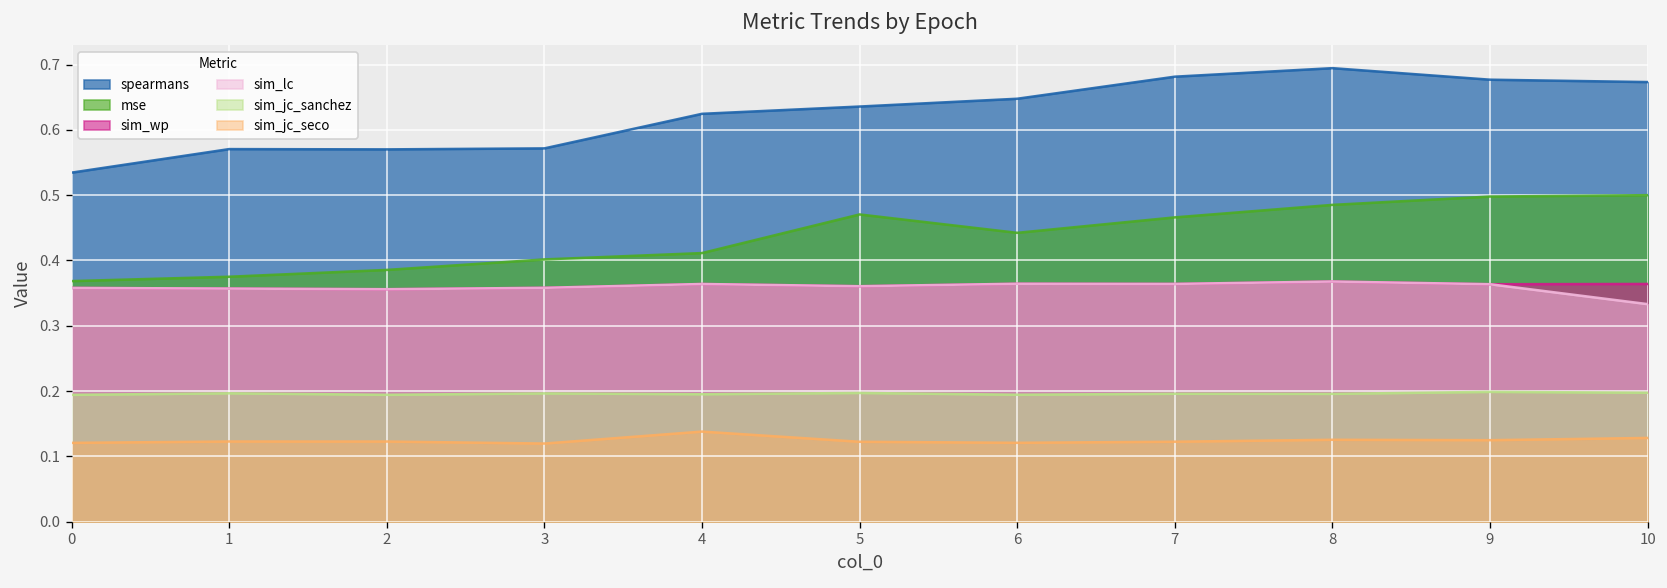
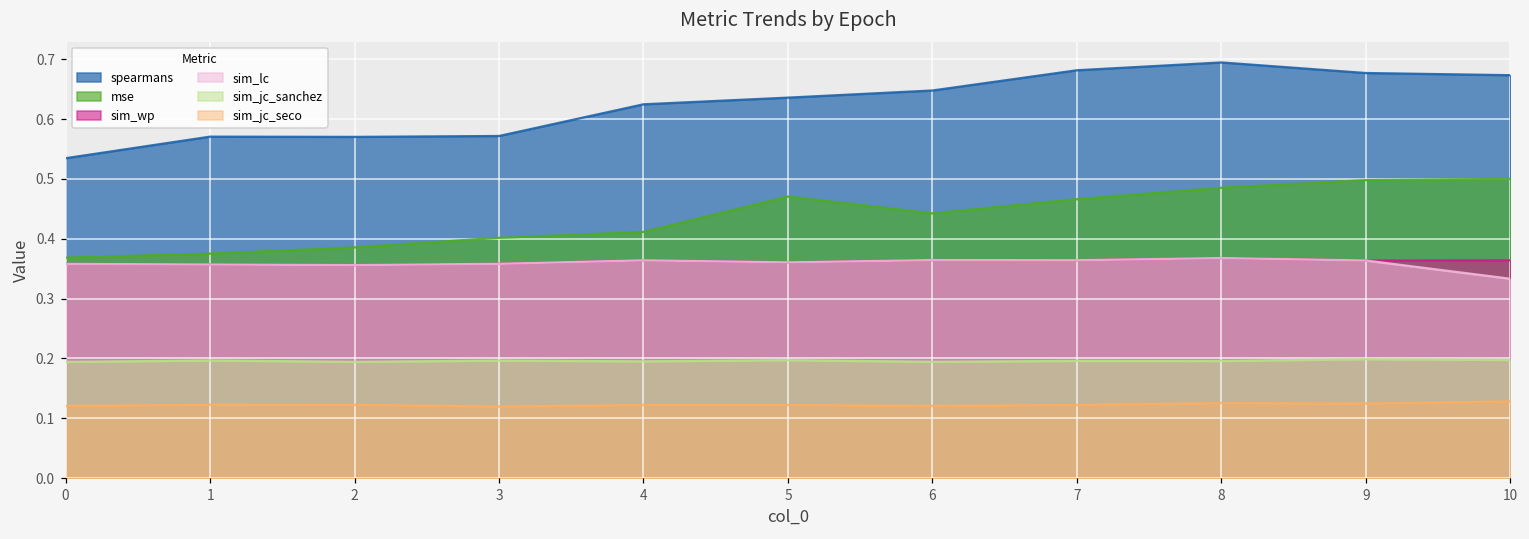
  {
    "spearmans": {
      "0": 0.53,
      "1": 0.57,
      "2": 0.57,
      "3": 0.57,
      "4": 0.62,
      "5": 0.64,
      "6": 0.65,
      "7": 0.68,
      "8": 0.69,
      "9": 0.68,
      "10": 0.67
    },
    "mse": {
      "0": 0.37,
      "1": 0.38,
      "2": 0.39,
      "3": 0.40,
      "4": 0.41,
      "5": 0.47,
      "6": 0.44,
      "7": 0.47,
      "8": 0.49,
      "9": 0.50,
      "10": 0.50
    },
    "sim_wp": {
      "10": 0.36
    },
    "sim_lc": {
      "10": 0.33
    },
    "sim_jc_sanchez": {
      "0": 0.19,
      "1": 0.20,
      "2": 0.19,
      "3": 0.20,
      "4": 0.20,
      "5": 0.20,
      "6": 0.19,
      "7": 0.20,
      "8": 0.20,
      "9": 0.20,
      "10": 0.20
    },
    "sim_jc_seco": {
      "0": 0.12,
      "1": 0.12,
      "2": 0.12,
      "3": 0.12,
-     "4": 0.14,
+     "4": 0.12,
      "5": 0.12,
      "6": 0.12,
      "7": 0.12,
      "8": 0.13,
      "9": 0.12,
      "10": 0.13
    }
  }
